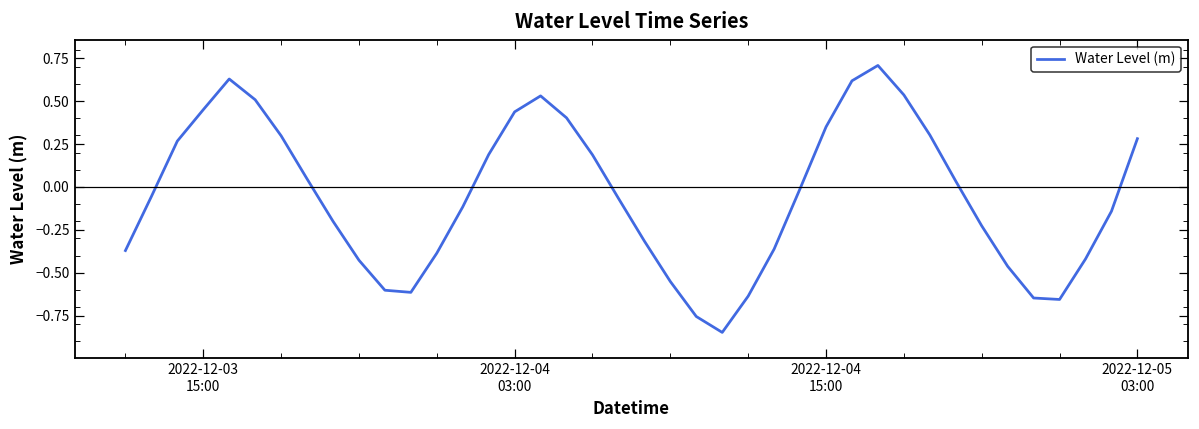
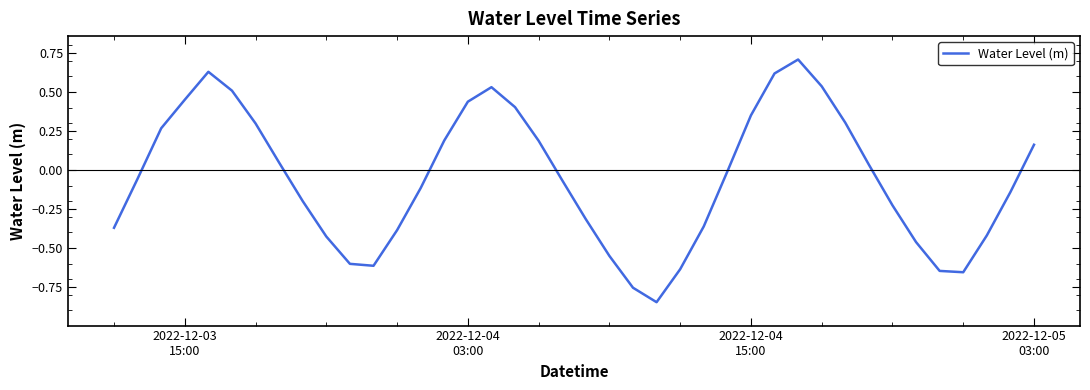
  {
    "2022-12-03 15:00": 0.45,
    "2022-12-04 03:00": 0.44,
    "2022-12-04 15:00": 0.35,
-   "2022-12-05 03:00": 0.28
+   "2022-12-05 03:00": 0.16
  }
